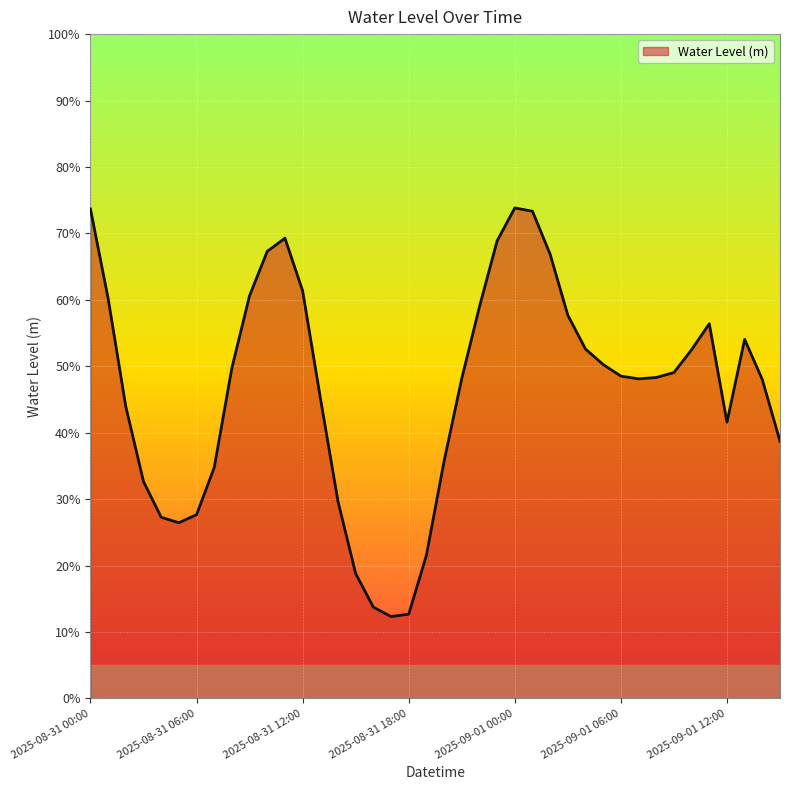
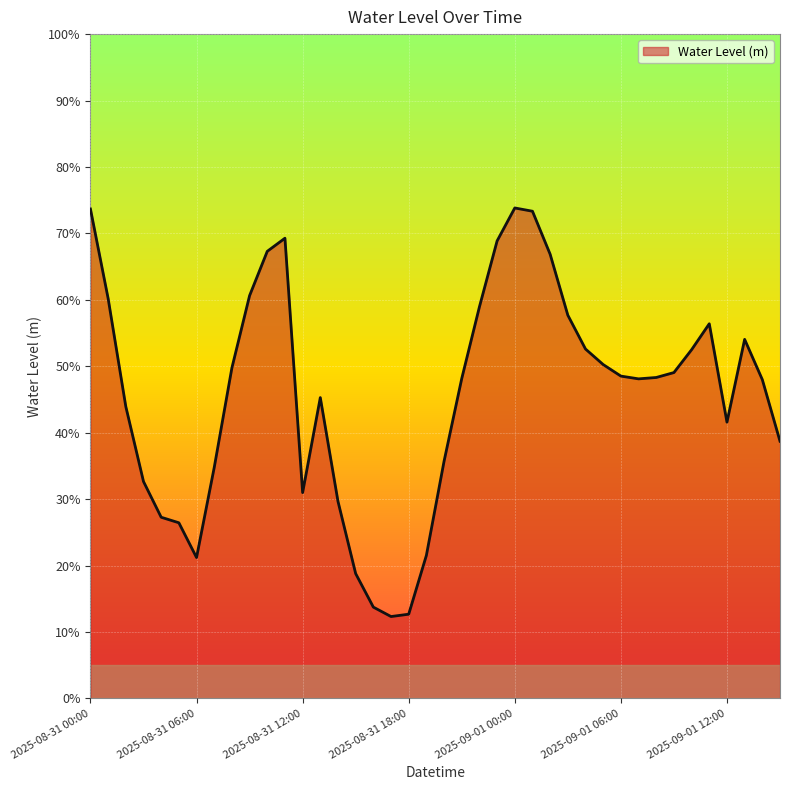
  {
    "2025-08-31 00:00": "74%",
-   "2025-08-31 06:00": "28%",
-   "2025-08-31 12:00": "61%",
+   "2025-08-31 06:00": "21%",
+   "2025-08-31 12:00": "31%",
    "2025-08-31 18:00": "13%",
    "2025-09-01 00:00": "74%",
    "2025-09-01 06:00": "49%",
    "2025-09-01 12:00": "42%"
  }
